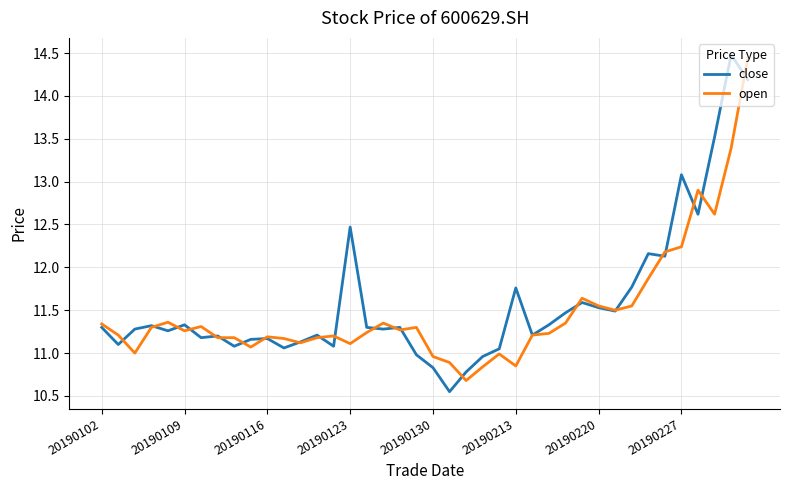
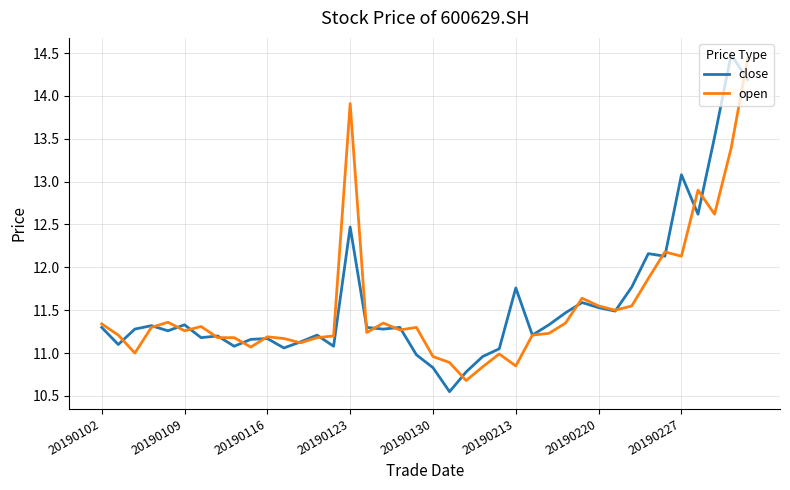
  {
    "close": {
      "20190102": 11.3,
      "20190109": 11.3,
      "20190123": 12.5,
      "20190130": 10.8,
      "20190213": 11.8,
      "20190227": 13.1
    },
    "open": {
      "20190102": 11.3,
      "20190109": 11.3,
-     "20190123": 11.1,
+     "20190123": 13.9,
      "20190130": 11.0,
      "20190213": 10.9,
-     "20190227": 12.2
+     "20190227": 12.1
    }
  }
